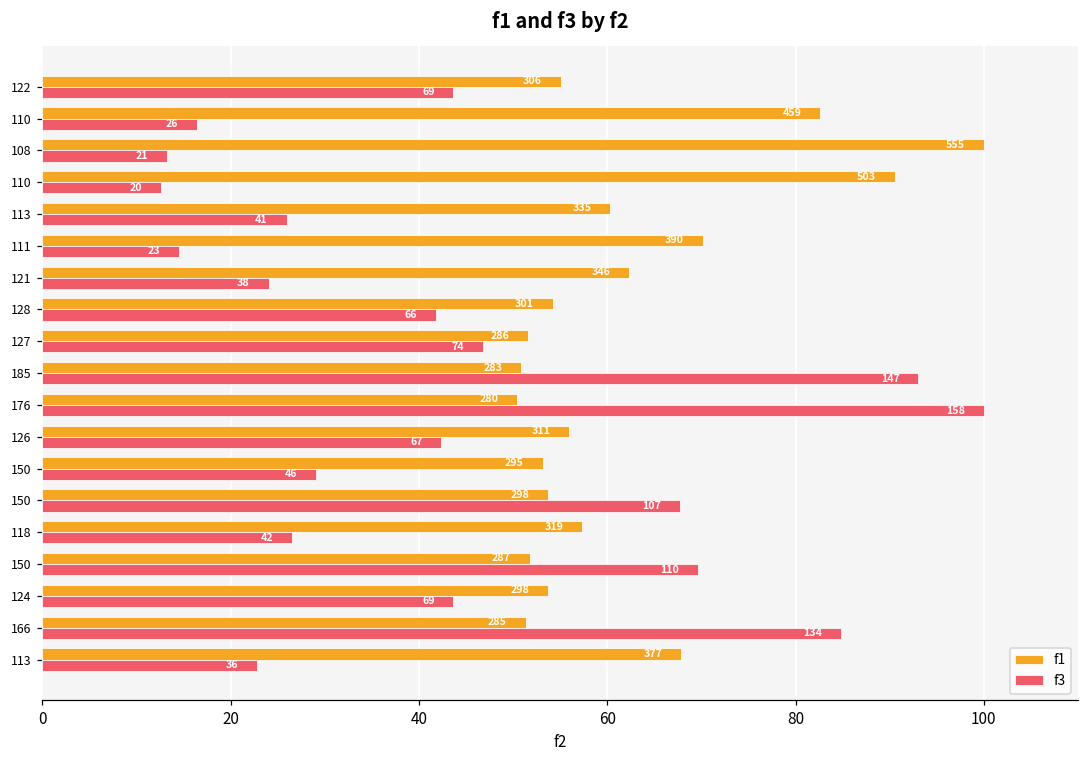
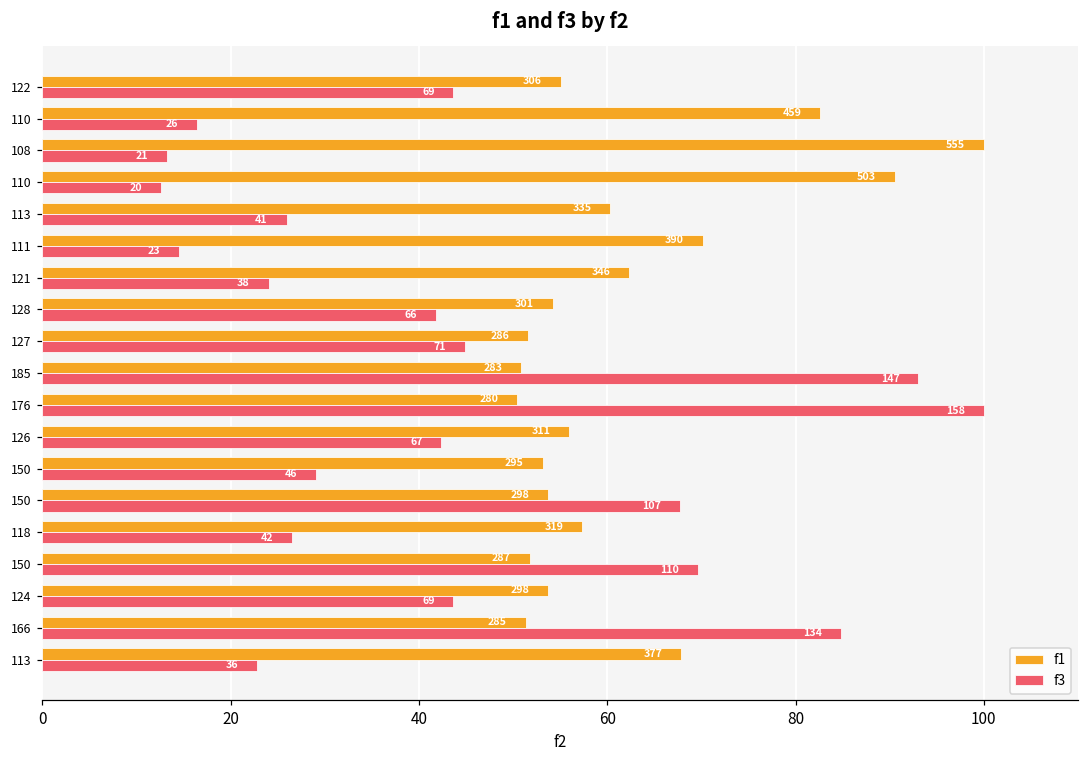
  {
    "f3": {
-     "127": 74
+     "127": 71
    }
  }
